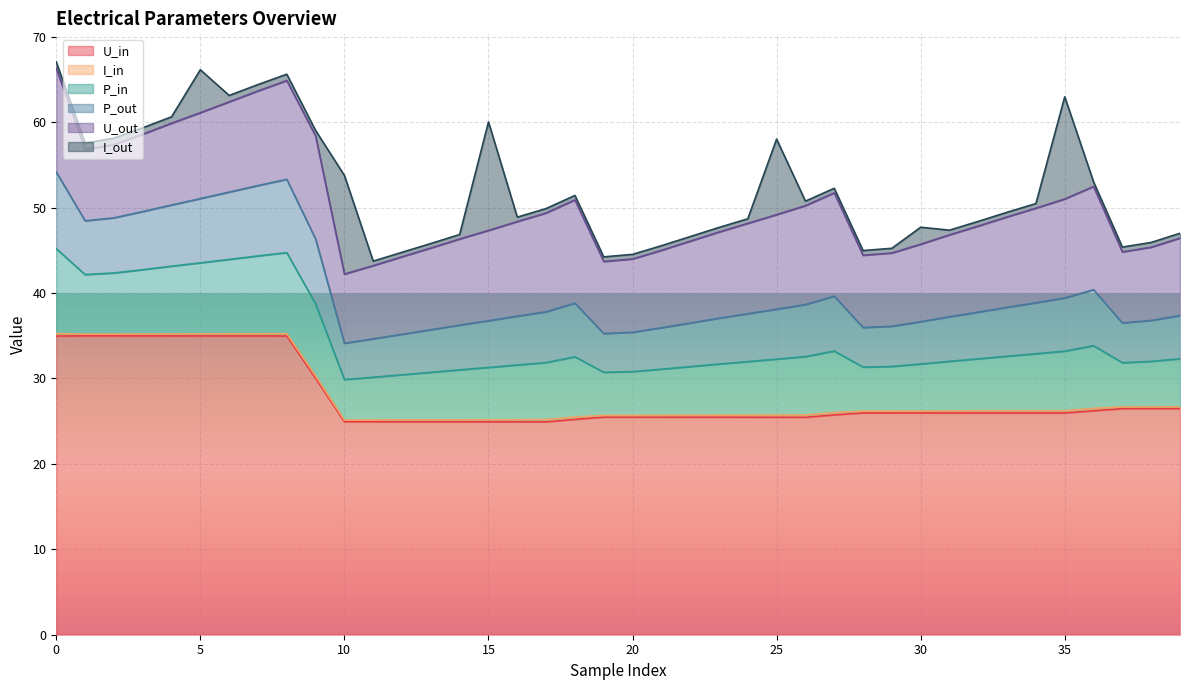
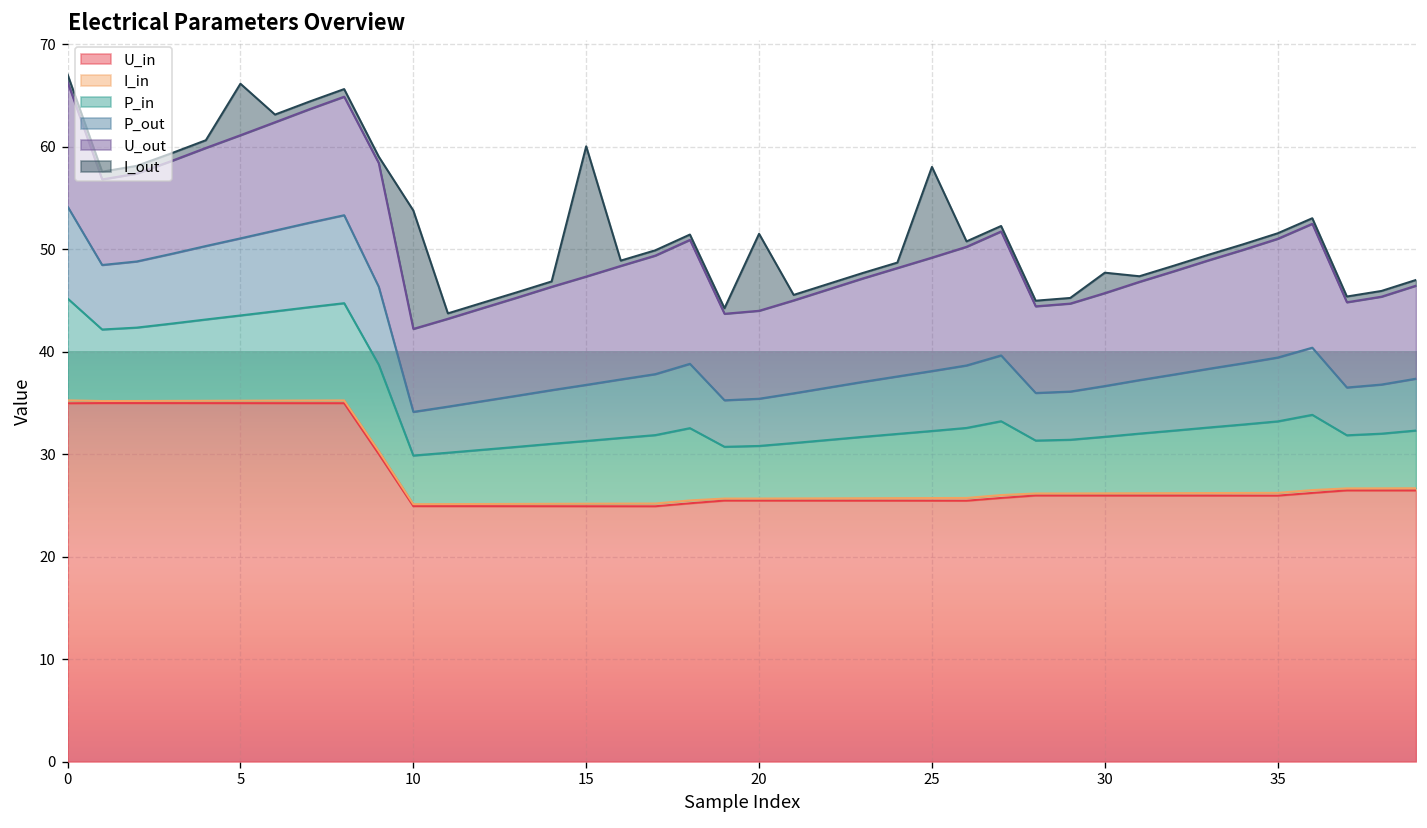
  {
    "I_out": {
      "0": 1,
      "5": 5,
      "10": 12,
      "15": 13,
-     "20": 1,
+     "20": 8,
      "25": 9,
      "30": 2,
-     "35": 12
+     "35": 1
    }
  }
